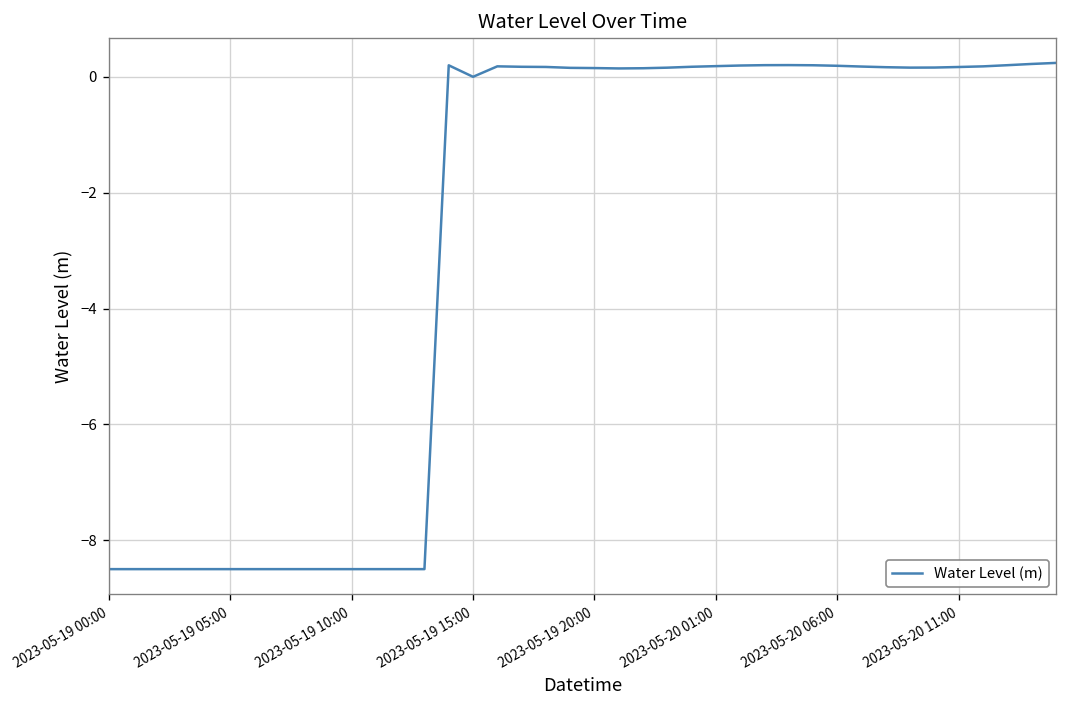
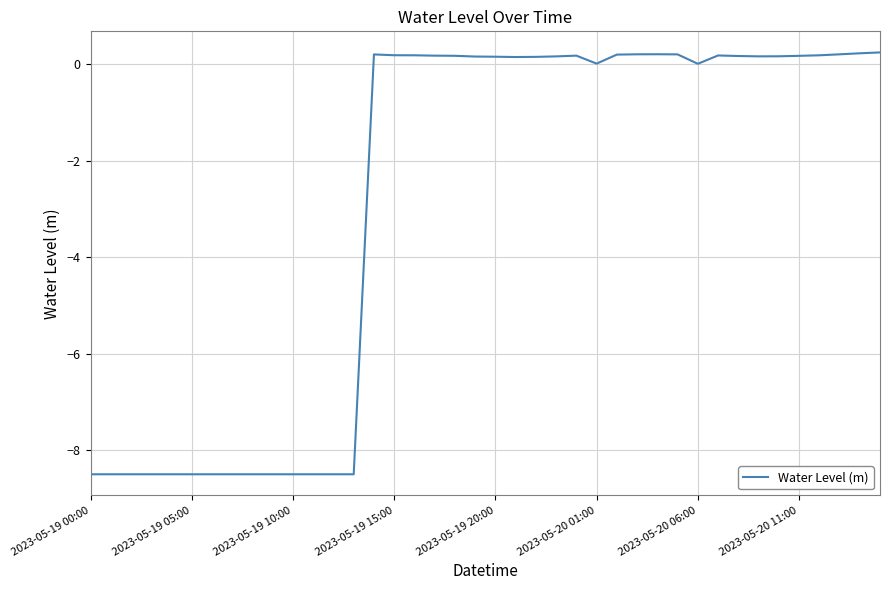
  {
    "2023-05-19 00:00": -8.5,
    "2023-05-19 05:00": -8.5,
    "2023-05-19 10:00": -8.5,
-   "2023-05-19 15:00": 0.0,
+   "2023-05-19 15:00": 0.2,
    "2023-05-19 20:00": 0.2,
-   "2023-05-20 01:00": 0.2,
-   "2023-05-20 06:00": 0.2,
+   "2023-05-20 01:00": 0.0,
+   "2023-05-20 06:00": 0.0,
    "2023-05-20 11:00": 0.2
  }
